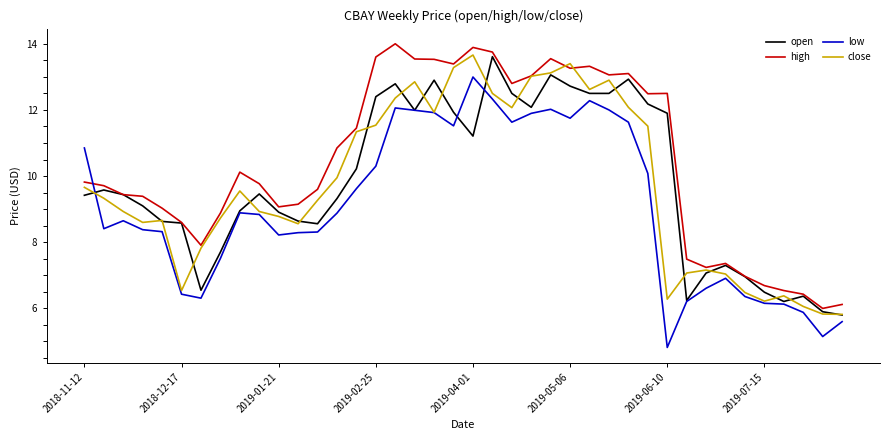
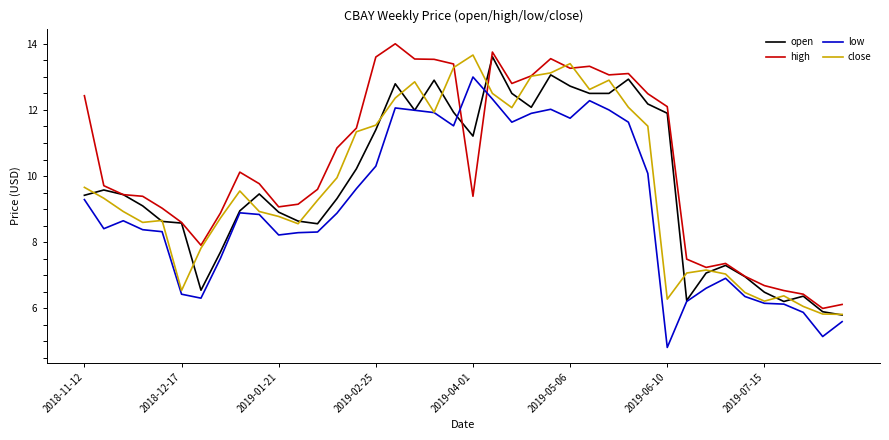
  {
    "open": {
      "2018-11-12": 9.4,
      "2019-01-21": 8.9,
-     "2019-02-25": 12.4,
+     "2019-02-25": 11.4,
      "2019-04-01": 11.2,
      "2019-05-06": 12.7,
      "2019-06-10": 11.9,
      "2019-07-15": 6.5
    },
    "high": {
-     "2018-11-12": 9.8,
+     "2018-11-12": 12.4,
      "2019-01-21": 9.1,
      "2019-02-25": 13.6,
-     "2019-04-01": 13.9,
+     "2019-04-01": 9.4,
      "2019-05-06": 13.3,
-     "2019-06-10": 12.5,
+     "2019-06-10": 12.1,
      "2019-07-15": 6.7
    },
    "low": {
-     "2018-11-12": 10.9,
+     "2018-11-12": 9.3,
      "2018-12-17": 6.4,
      "2019-01-21": 8.2,
      "2019-02-25": 10.3,
      "2019-04-01": 13.0,
      "2019-05-06": 11.8,
      "2019-06-10": 4.8
    },
    "close": {
      "2018-11-12": 9.7,
      "2018-12-17": 6.5,
      "2019-01-21": 8.8,
      "2019-02-25": 11.5,
      "2019-04-01": 13.7,
      "2019-05-06": 13.4,
      "2019-06-10": 6.3
    }
  }
